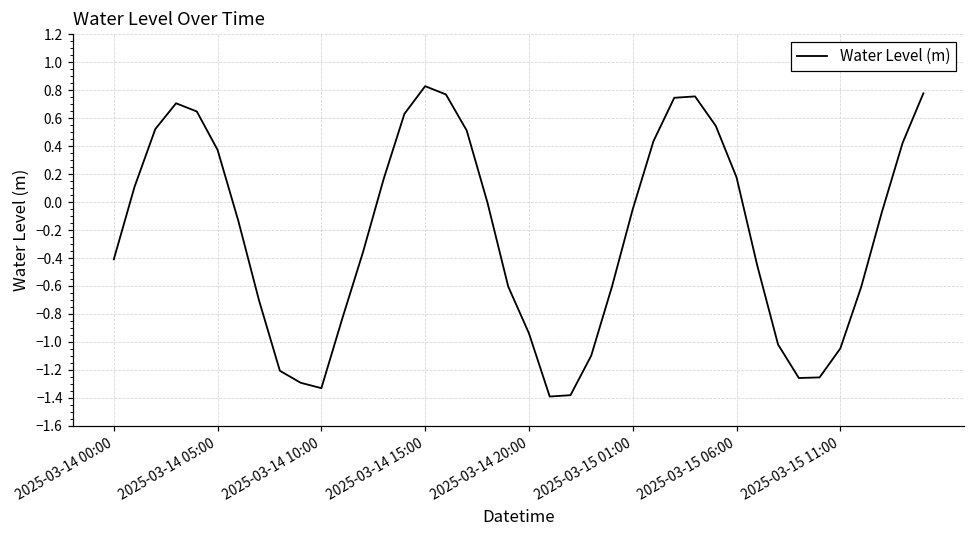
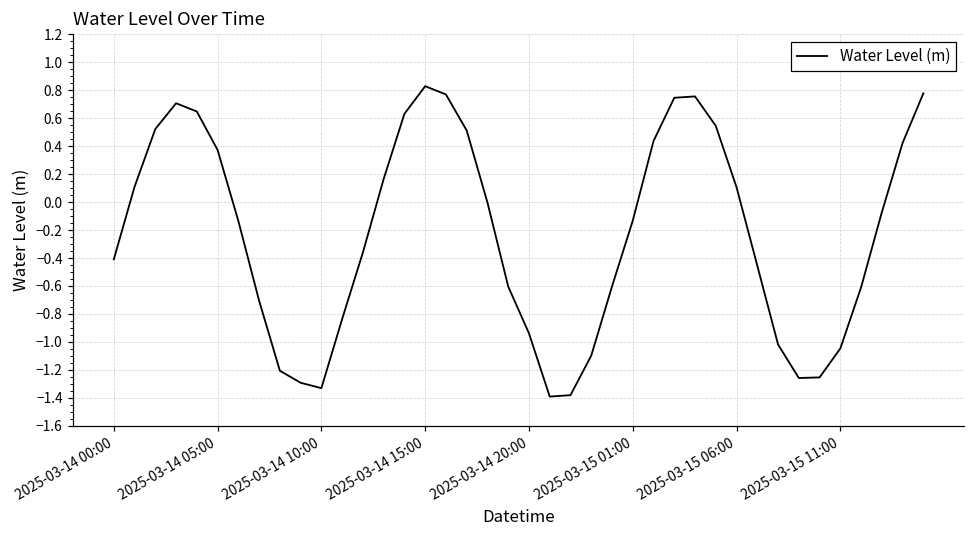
  {
    "2025-03-14 00:00": -0.41,
    "2025-03-14 05:00": 0.37,
    "2025-03-14 10:00": -1.33,
    "2025-03-14 15:00": 0.83,
    "2025-03-14 20:00": -0.94,
-   "2025-03-15 01:00": -0.05,
-   "2025-03-15 06:00": 0.18,
+   "2025-03-15 01:00": -0.13,
+   "2025-03-15 06:00": 0.11,
    "2025-03-15 11:00": -1.05
  }
